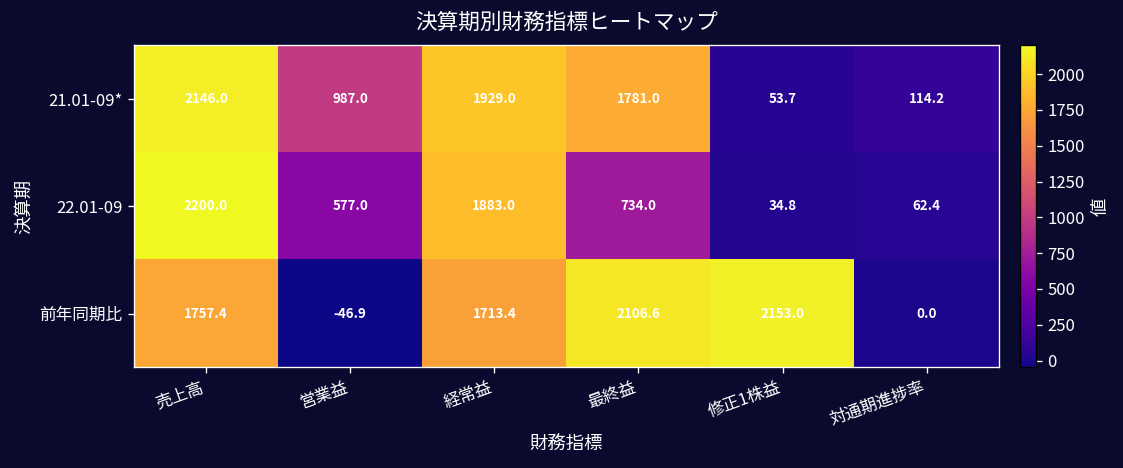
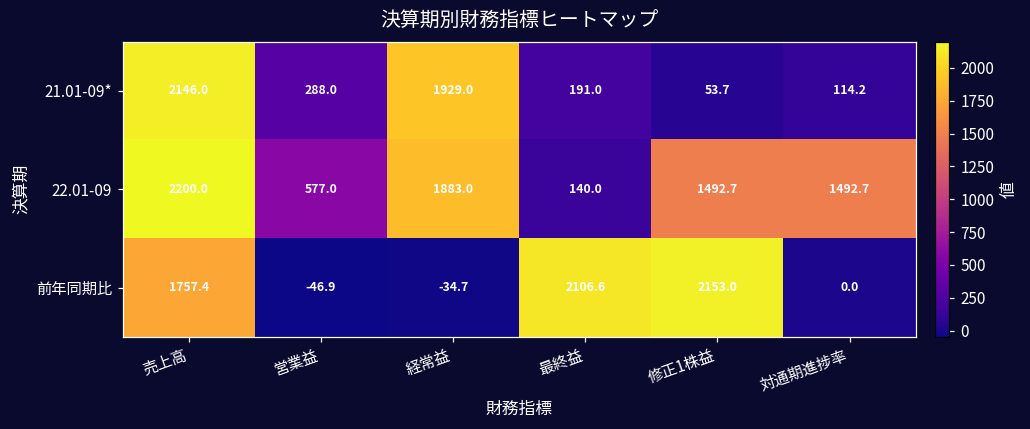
  {
    "21.01-09*": {
      "売上高": 2146.0,
-     "営業益": 987.0,
+     "営業益": 288.0,
      "経常益": 1929.0,
-     "最終益": 1781.0,
+     "最終益": 191.0,
      "修正1株益": 53.7,
      "対通期進捗率": 114.2
    },
    "22.01-09": {
      "売上高": 2200.0,
      "営業益": 577.0,
      "経常益": 1883.0,
-     "最終益": 734.0,
-     "修正1株益": 34.8,
-     "対通期進捗率": 62.4
+     "最終益": 140.0,
+     "修正1株益": 1492.7,
+     "対通期進捗率": 1492.7
    },
    "前年同期比": {
      "売上高": 1757.4,
      "営業益": -46.9,
-     "経常益": 1713.4,
+     "経常益": -34.7,
      "最終益": 2106.6,
      "修正1株益": 2153.0,
      "対通期進捗率": 0.0
    }
  }
